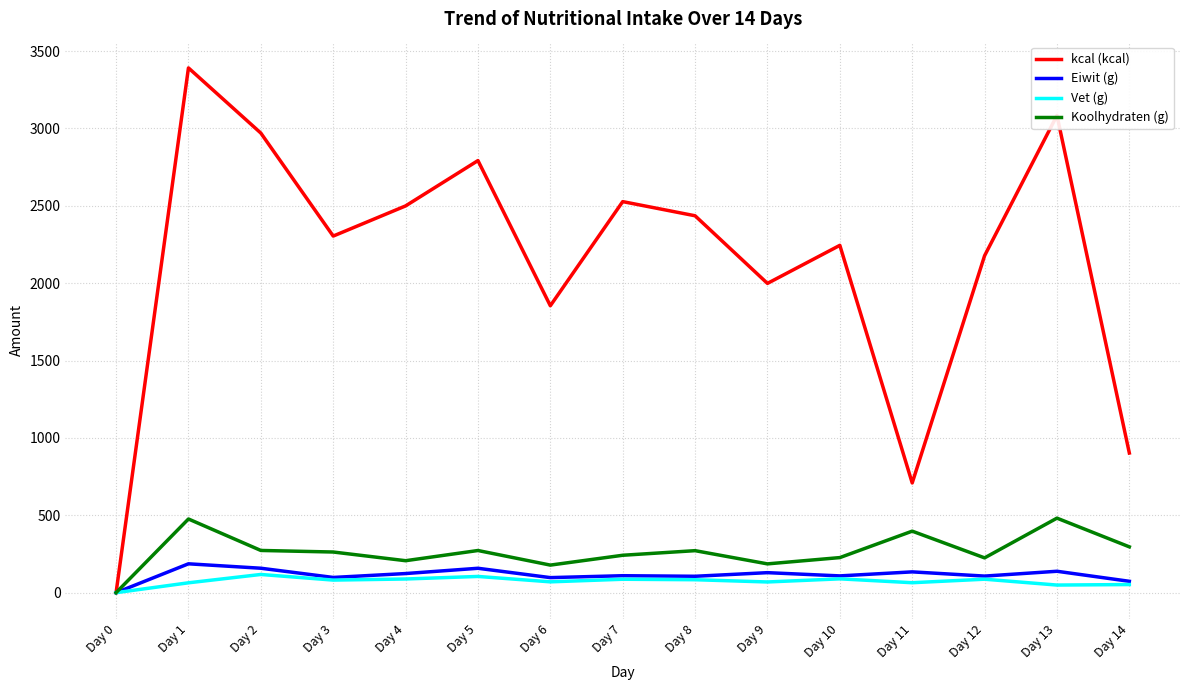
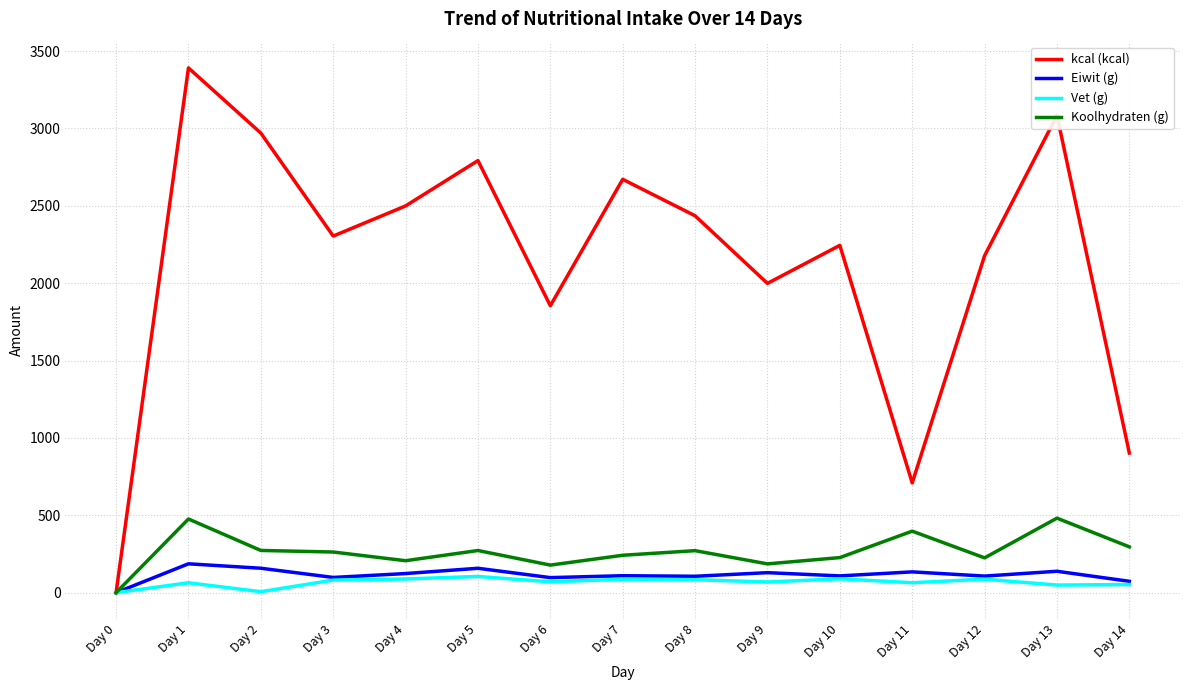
  {
    "kcal (kcal)": {
      "Day 1": 3390,
      "Day 2": 2970,
      "Day 3": 2300,
      "Day 4": 2500,
      "Day 5": 2790,
      "Day 6": 1850,
-     "Day 7": 2530,
+     "Day 7": 2670,
      "Day 8": 2440,
      "Day 9": 2000,
      "Day 10": 2240,
      "Day 11": 710,
      "Day 12": 2180,
      "Day 14": 900
    },
    "Eiwit (g)": {
      "Day 1": 190,
      "Day 2": 160,
      "Day 3": 100,
      "Day 4": 120,
      "Day 5": 160,
      "Day 6": 100,
      "Day 7": 110,
      "Day 8": 110,
      "Day 9": 130,
      "Day 10": 110,
      "Day 11": 130,
      "Day 12": 110,
      "Day 13": 140,
      "Day 14": 70
    },
    "Vet (g)": {
      "Day 1": 60,
-     "Day 2": 120,
+     "Day 2": 10,
      "Day 3": 80,
      "Day 4": 90,
      "Day 5": 100,
      "Day 6": 70,
      "Day 7": 90,
      "Day 8": 80,
      "Day 9": 70,
      "Day 10": 90,
      "Day 11": 60,
      "Day 12": 90,
      "Day 13": 50,
      "Day 14": 50
    },
    "Koolhydraten (g)": {
      "Day 1": 480,
      "Day 2": 270,
      "Day 3": 260,
      "Day 4": 210,
      "Day 5": 270,
      "Day 6": 180,
      "Day 7": 240,
      "Day 8": 270,
      "Day 9": 190,
      "Day 10": 230,
      "Day 11": 400,
      "Day 12": 220,
      "Day 13": 480,
      "Day 14": 300
    }
  }
